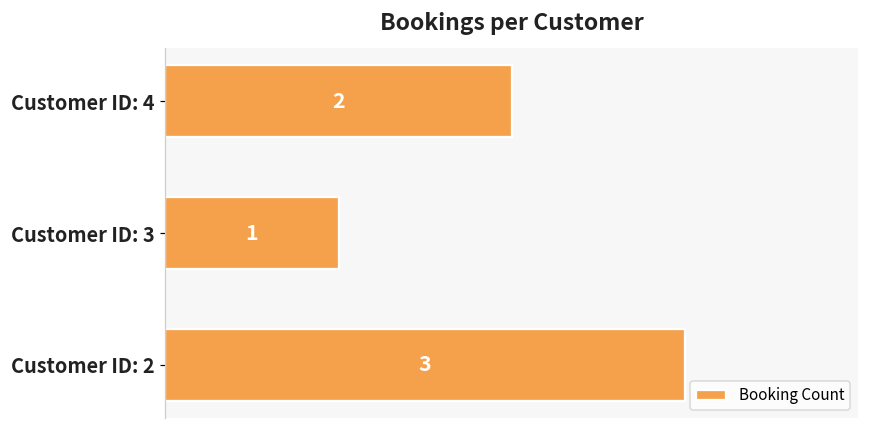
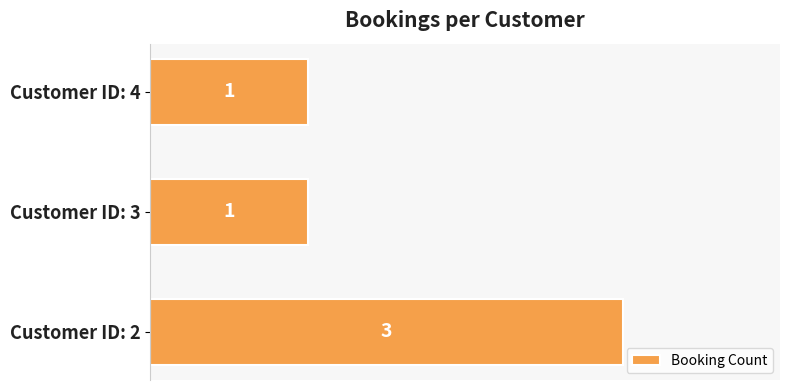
  {
-   "Customer ID: 4": 2,
+   "Customer ID: 4": 1,
    "Customer ID: 3": 1,
    "Customer ID: 2": 3
  }
